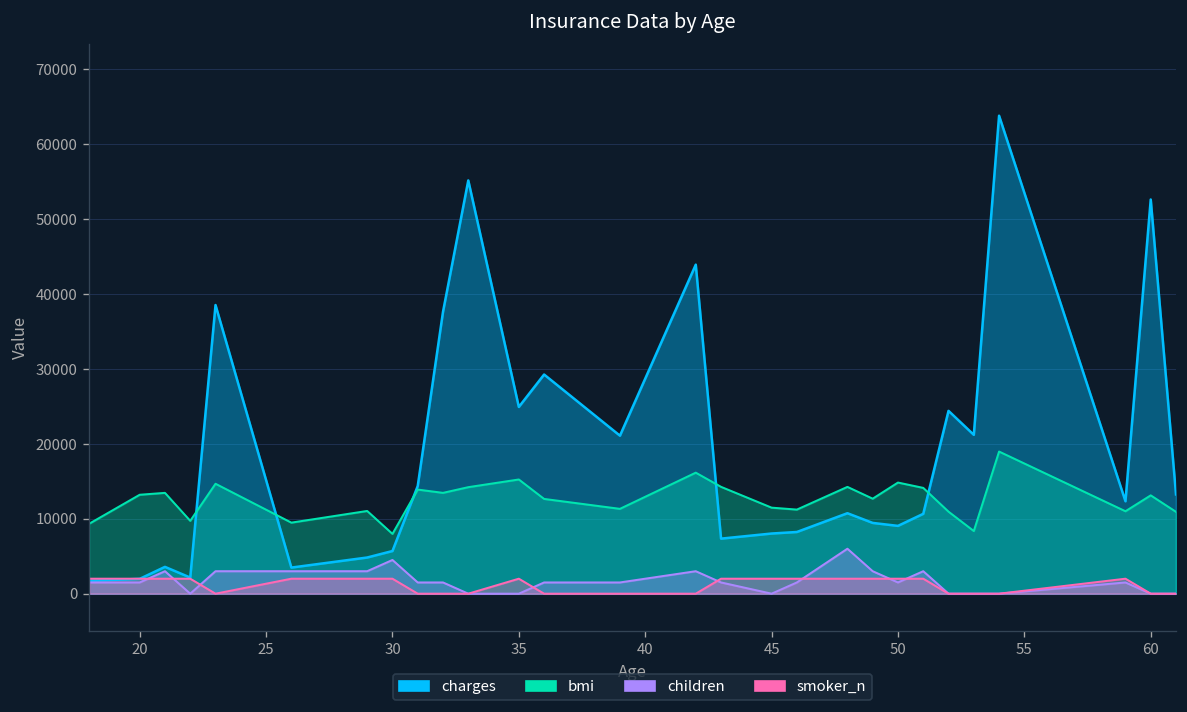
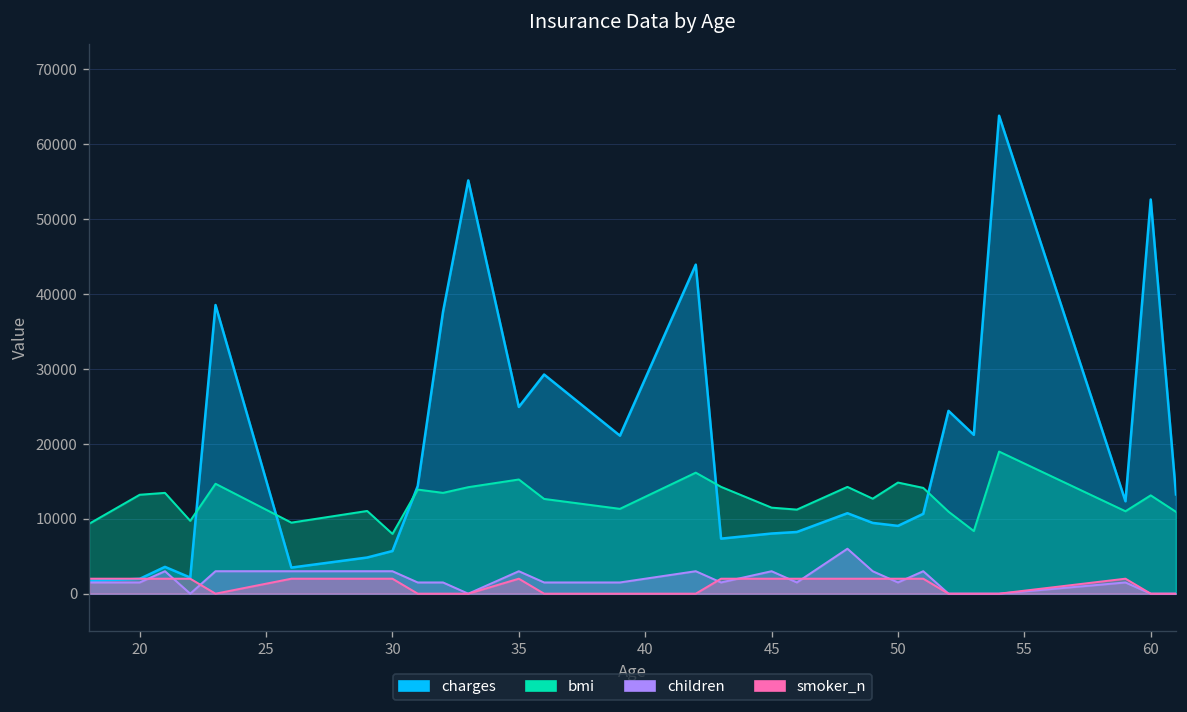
  {
    "children": {
      "20": 2000,
-     "30": 5000,
-     "35": 0,
-     "45": 0,
+     "30": 3000,
+     "35": 3000,
+     "45": 3000,
      "50": 2000
    },
    "smoker_n": {
      "30": 2000,
      "35": 2000,
      "45": 2000,
      "50": 2000
    }
  }
